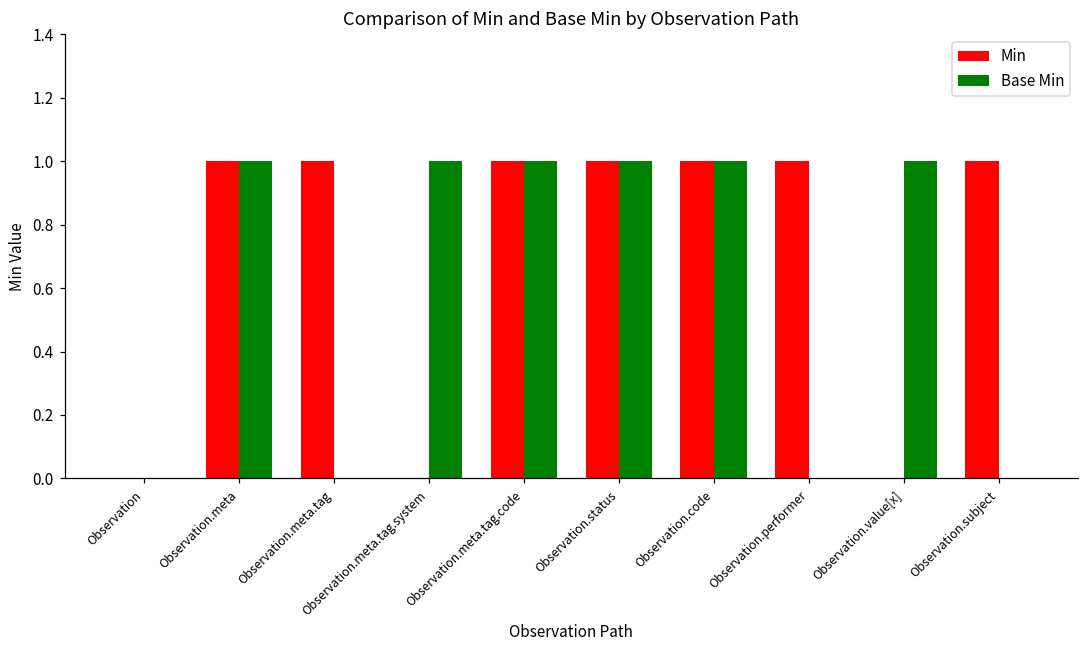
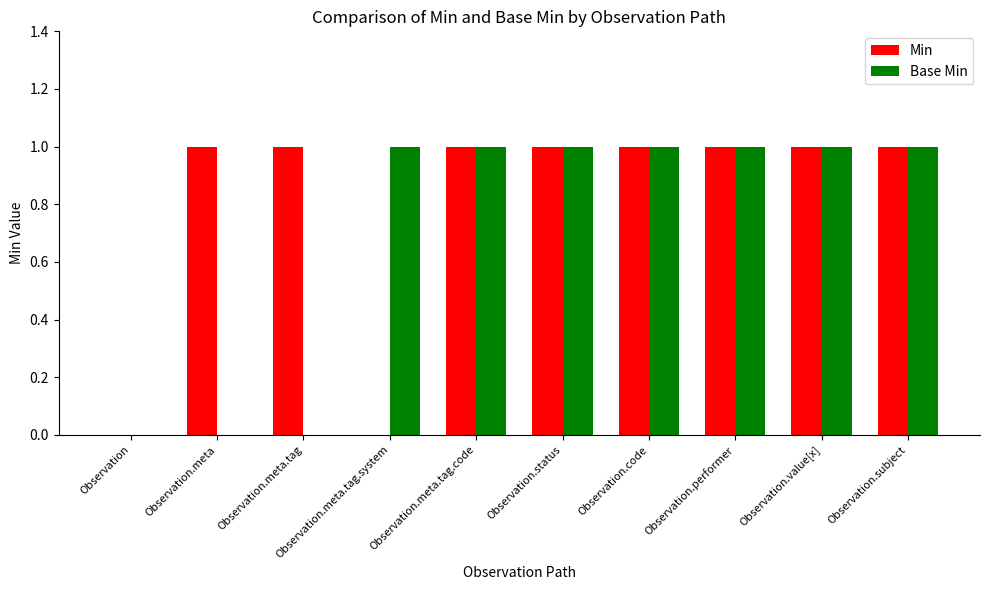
  {
    "Min": {
      "Observation": 0,
      "Observation.meta": 1,
      "Observation.meta.tag": 1,
      "Observation.meta.tag.system": 0,
      "Observation.meta.tag.code": 1,
      "Observation.status": 1,
      "Observation.code": 1,
      "Observation.performer": 1,
-     "Observation.value[x]": 0,
+     "Observation.value[x]": 1,
      "Observation.subject": 1
    },
    "Base Min": {
      "Observation": 0,
-     "Observation.meta": 1,
+     "Observation.meta": 0,
      "Observation.meta.tag": 0,
      "Observation.meta.tag.system": 1,
      "Observation.meta.tag.code": 1,
      "Observation.status": 1,
      "Observation.code": 1,
-     "Observation.performer": 0,
+     "Observation.performer": 1,
      "Observation.value[x]": 1,
-     "Observation.subject": 0
+     "Observation.subject": 1
    }
  }
